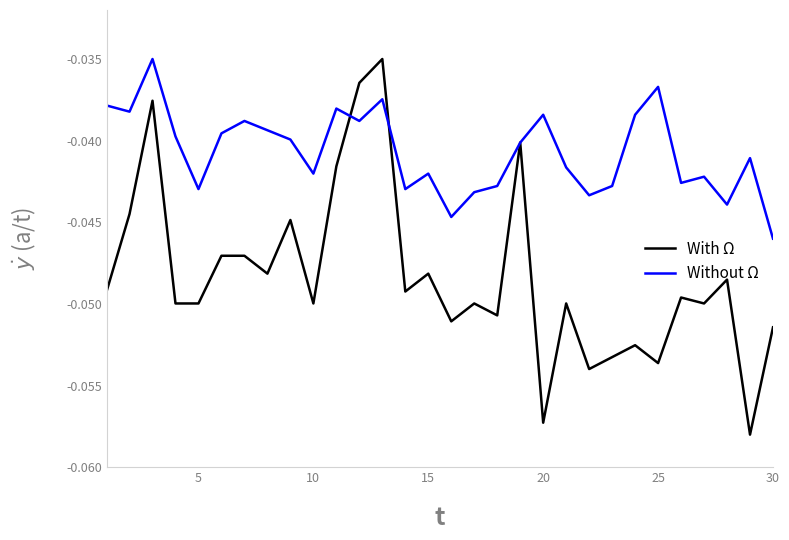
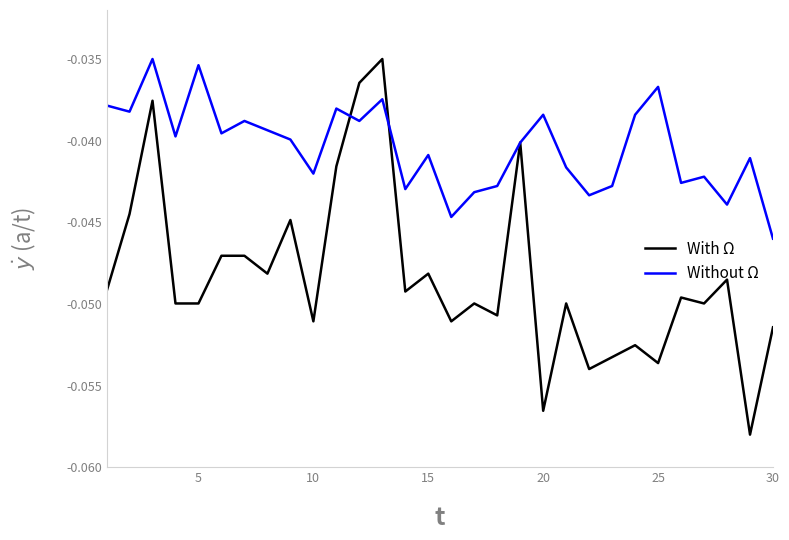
  {
    "With Ω": {
      "5": -0.0500,
-     "10": -0.0500,
+     "10": -0.0511,
      "15": -0.0481,
-     "20": -0.0573,
+     "20": -0.0565,
      "25": -0.0536,
      "30": -0.0514
    },
    "Without Ω": {
-     "5": -0.0430,
+     "5": -0.0354,
      "10": -0.0420,
-     "15": -0.0420,
+     "15": -0.0409,
      "20": -0.0384,
      "25": -0.0367,
      "30": -0.0460
    }
  }
